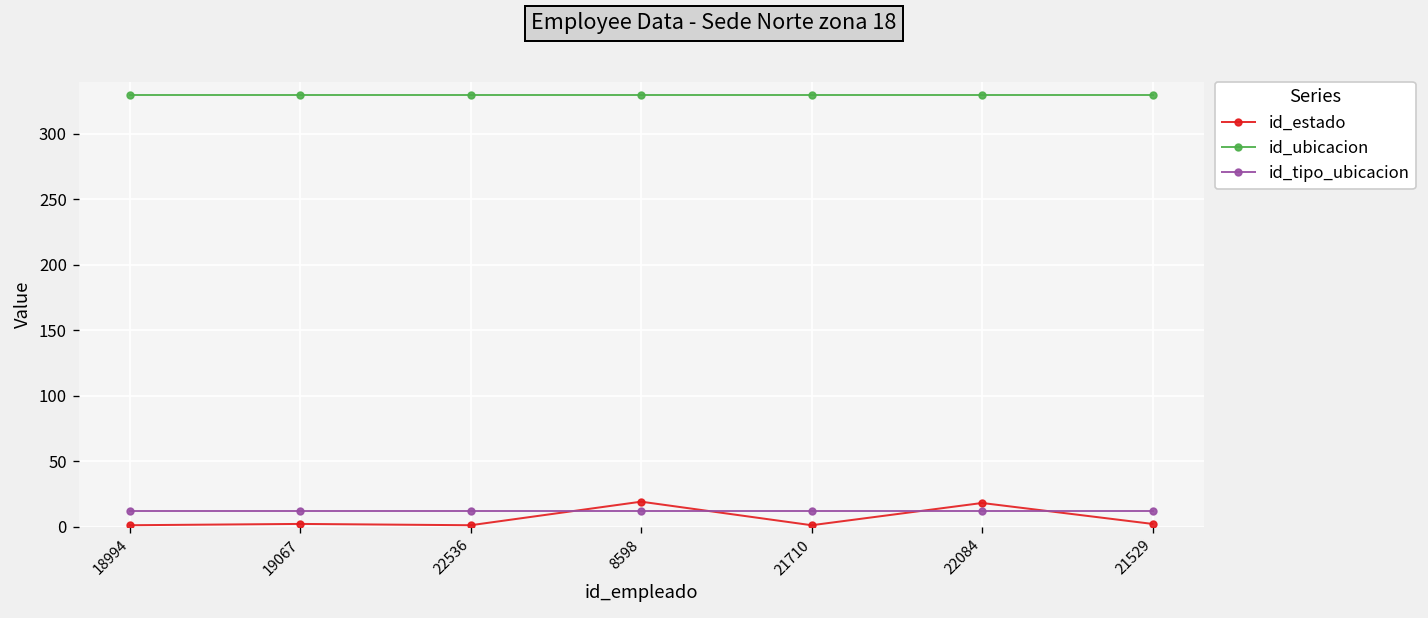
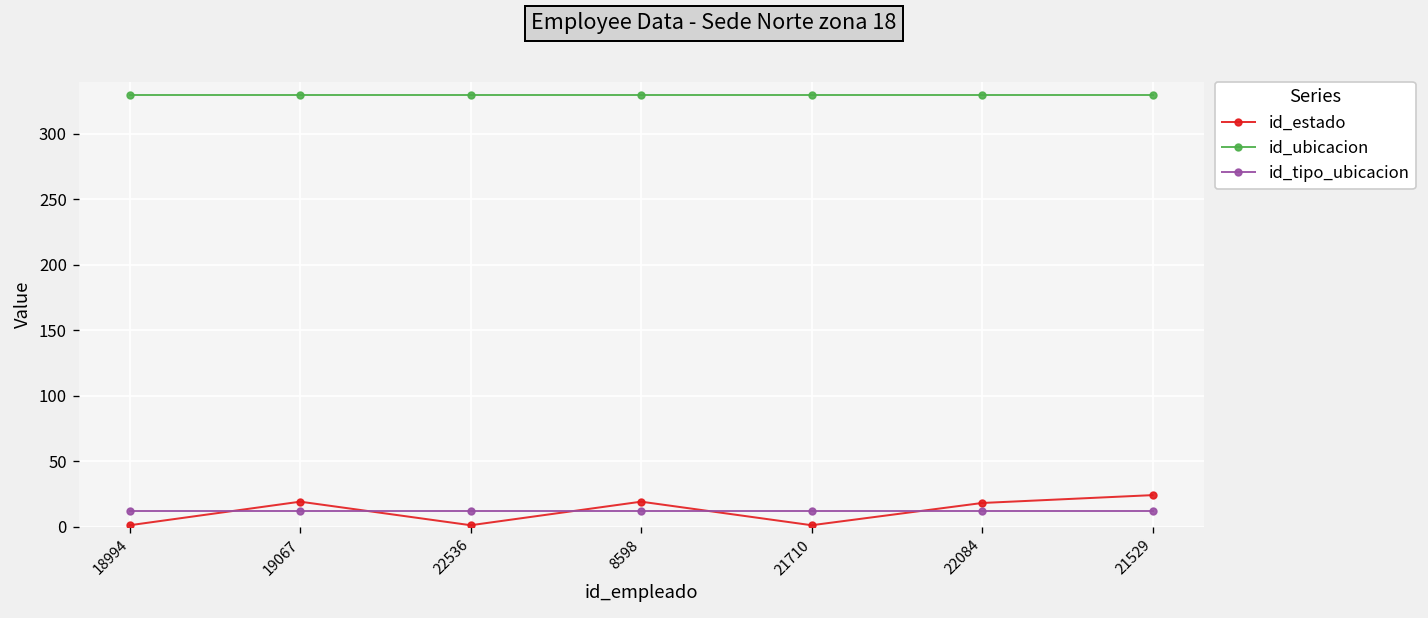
  {
    "id_estado": {
      "18994": 1,
-     "19067": 2,
+     "19067": 19,
      "22536": 1,
      "8598": 19,
      "21710": 1,
      "22084": 18,
-     "21529": 2
+     "21529": 24
    },
    "id_ubicacion": {
      "18994": 330,
      "19067": 330,
      "22536": 330,
      "8598": 330,
      "21710": 330,
      "22084": 330,
      "21529": 330
    },
    "id_tipo_ubicacion": {
      "18994": 12,
      "19067": 12,
      "22536": 12,
      "8598": 12,
      "21710": 12,
      "22084": 12,
      "21529": 12
    }
  }
